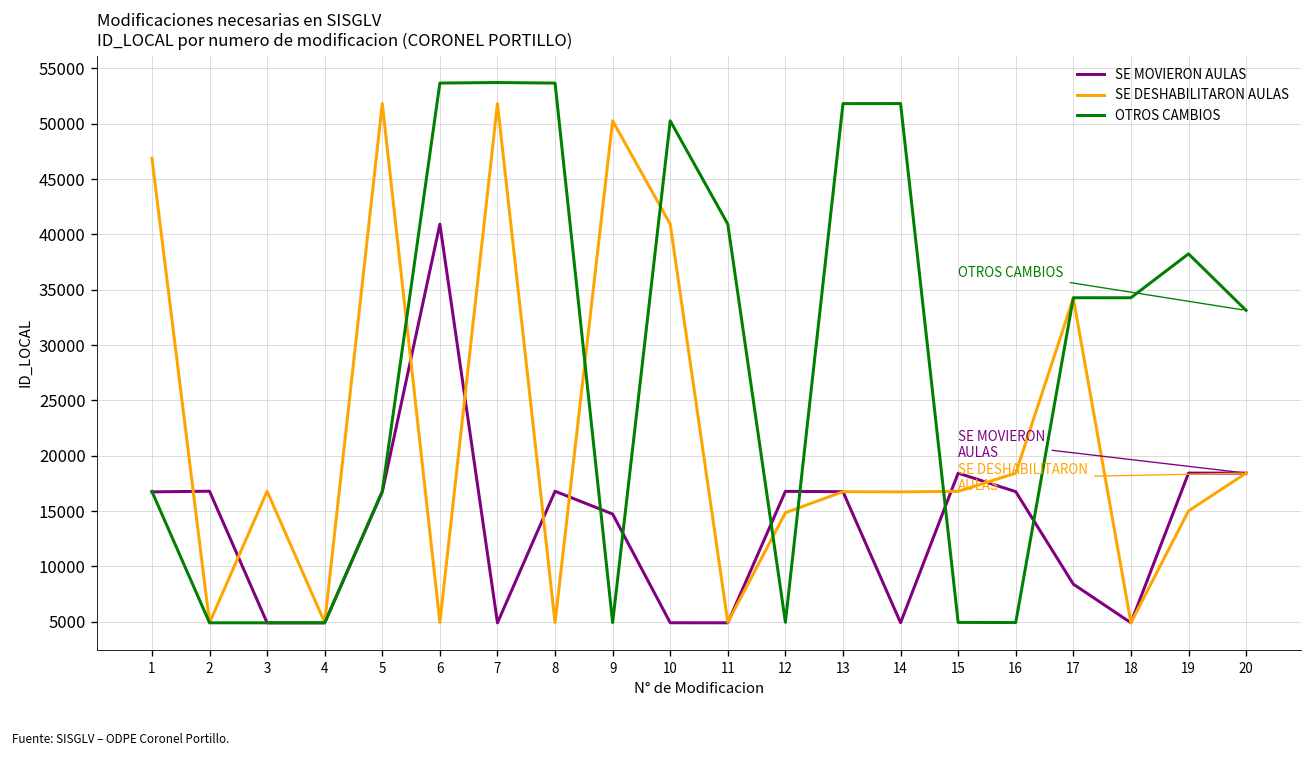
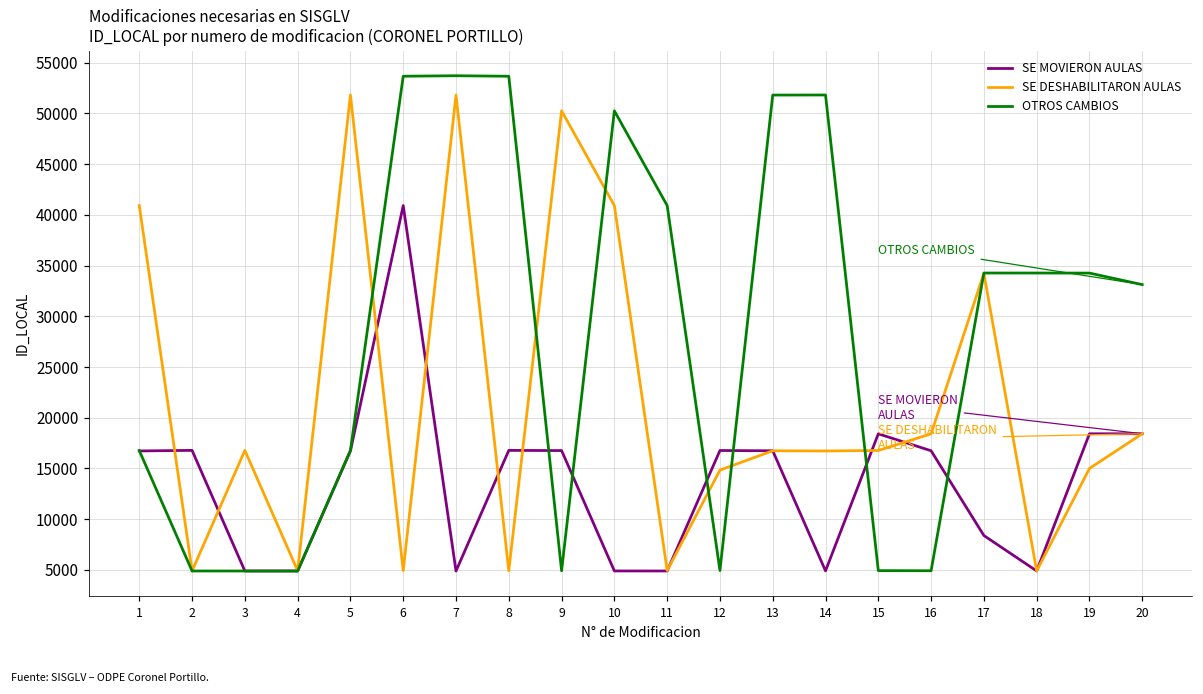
  {
    "SE MOVIERON AULAS": {
      "2": 17000,
      "6": 41000,
      "7": 5000,
      "8": 17000,
-     "9": 15000,
+     "9": 17000,
      "10": 5000,
      "12": 17000,
      "14": 5000,
      "15": 18000,
      "16": 17000,
      "17": 8000,
      "19": 18000
    },
    "SE DESHABILITARON AULAS": {
-     "1": 47000,
+     "1": 41000,
      "3": 17000,
      "5": 52000,
      "6": 5000,
      "7": 52000,
      "8": 5000,
      "9": 50000,
      "10": 41000,
      "12": 15000,
      "14": 17000,
      "15": 17000,
      "16": 18000,
      "19": 15000
    },
    "OTROS CAMBIOS": {
      "6": 54000,
      "7": 54000,
      "8": 54000,
      "9": 5000,
      "10": 50000,
      "11": 41000,
      "12": 5000,
      "13": 52000,
      "14": 52000,
      "15": 5000,
      "16": 5000,
      "18": 34000,
-     "19": 38000,
+     "19": 34000,
      "20": 33000
    }
  }
